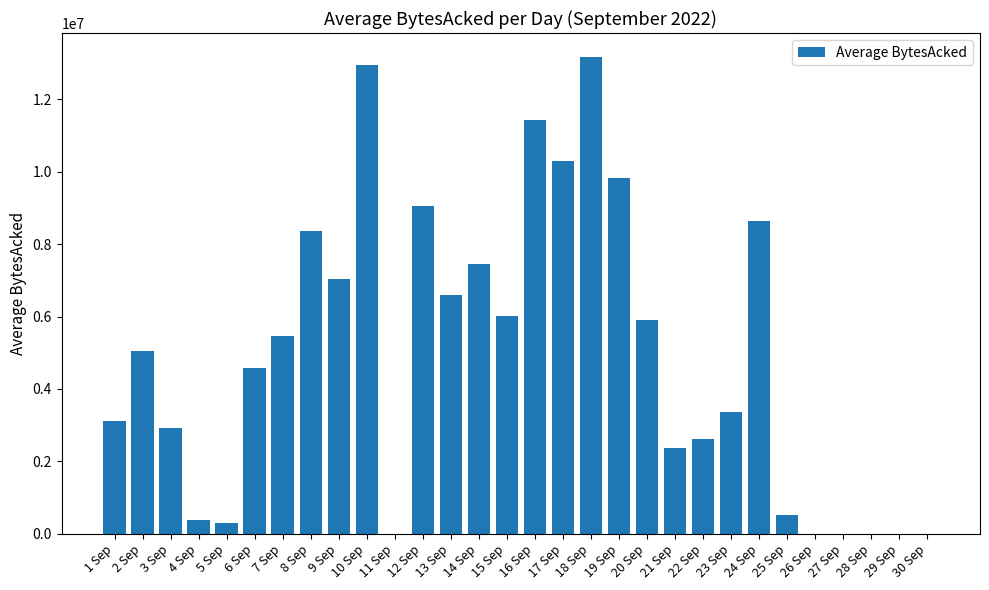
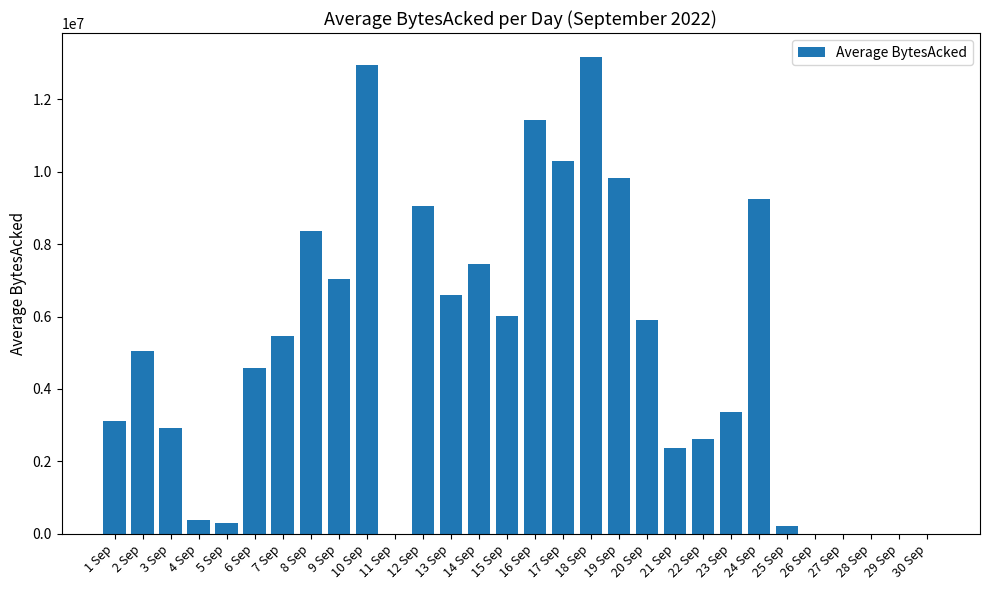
  {
    "1 Sep": 3100000,
    "2 Sep": 5100000,
    "3 Sep": 2900000,
    "4 Sep": 400000,
    "5 Sep": 300000,
    "6 Sep": 4600000,
    "7 Sep": 5500000,
    "8 Sep": 8400000,
    "9 Sep": 7000000,
    "10 Sep": 12900000,
    "11 Sep": 0,
    "12 Sep": 9000000,
    "13 Sep": 6600000,
    "14 Sep": 7400000,
    "15 Sep": 6000000,
    "16 Sep": 11400000,
    "17 Sep": 10300000,
    "18 Sep": 13200000,
    "19 Sep": 9800000,
    "20 Sep": 5900000,
    "21 Sep": 2400000,
    "22 Sep": 2600000,
    "23 Sep": 3400000,
-   "24 Sep": 8600000,
-   "25 Sep": 500000,
+   "24 Sep": 9200000,
+   "25 Sep": 200000,
    "26 Sep": 0,
    "27 Sep": 0,
    "28 Sep": 0,
    "29 Sep": 0,
    "30 Sep": 0
  }
